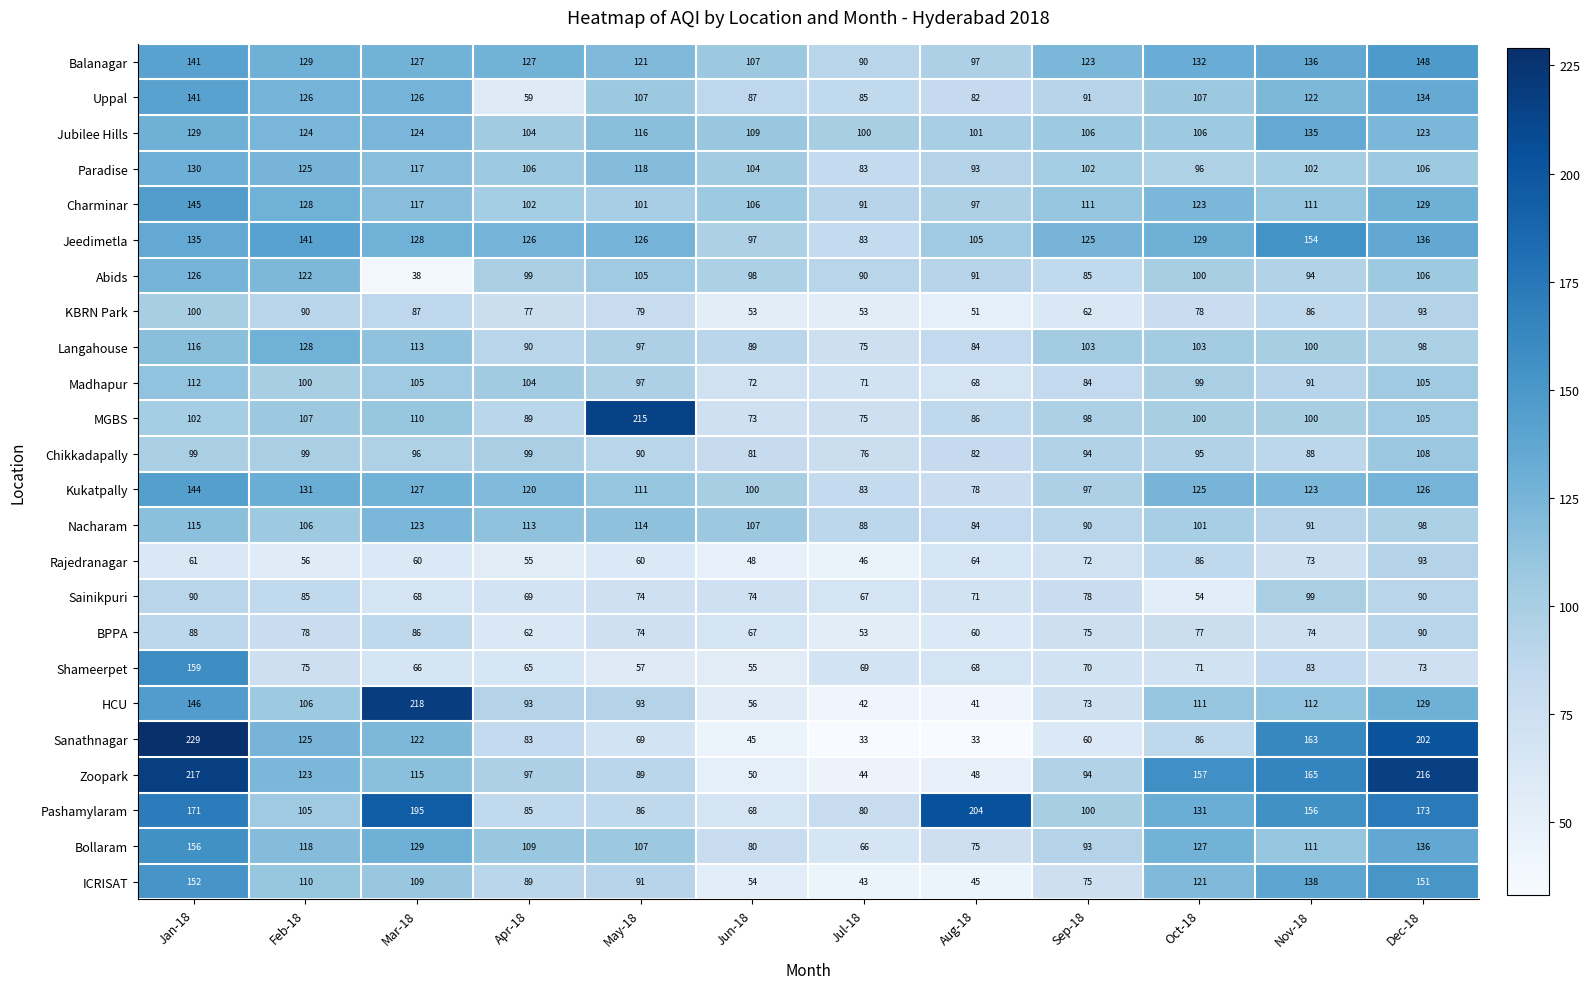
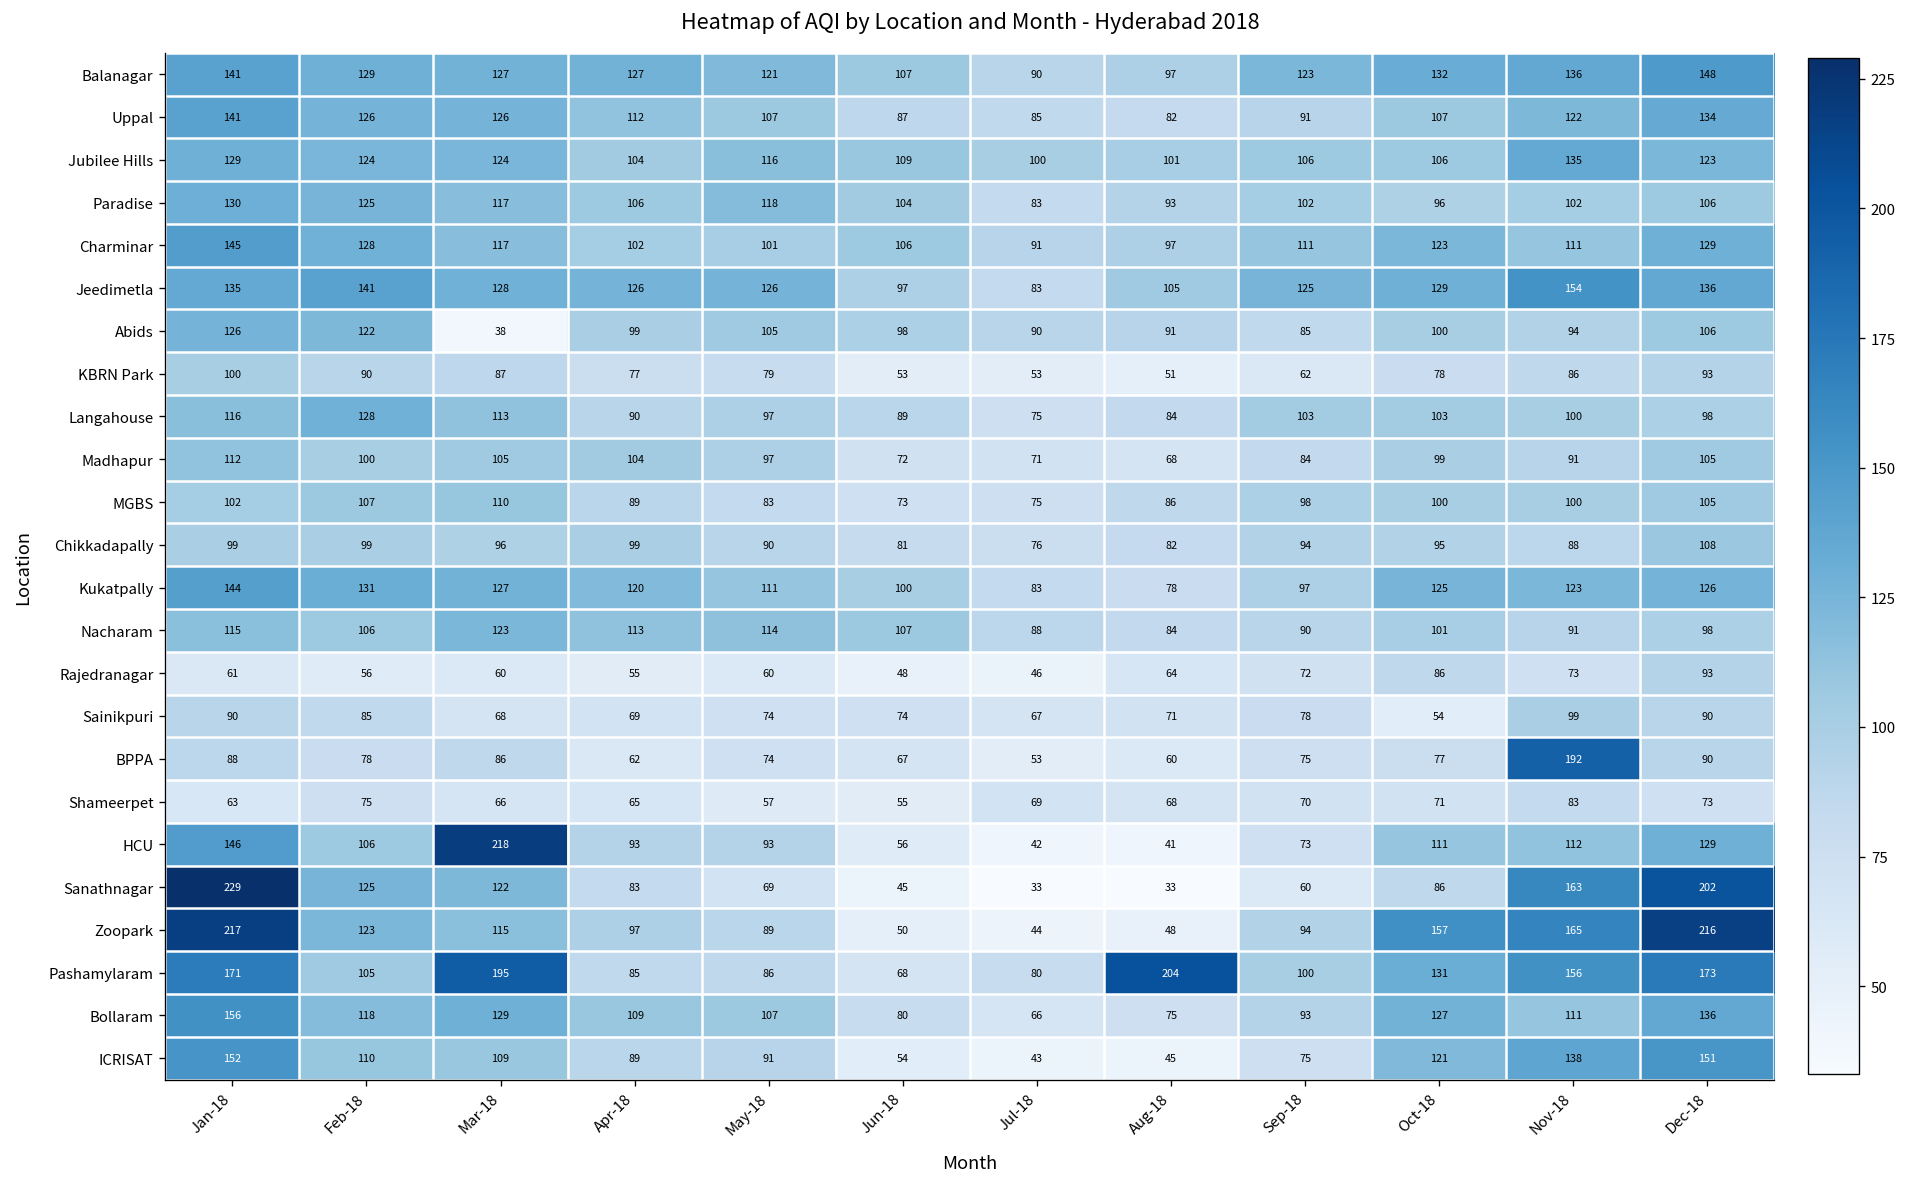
  {
    "Uppal": {
      "Jan-18": 141,
      "Feb-18": 126,
      "Mar-18": 126,
-     "Apr-18": 59,
+     "Apr-18": 112,
      "May-18": 107,
      "Jun-18": 87,
      "Jul-18": 85,
      "Aug-18": 82,
      "Sep-18": 91,
      "Oct-18": 107,
      "Nov-18": 122,
      "Dec-18": 134
    },
    "MGBS": {
      "Jan-18": 102,
      "Feb-18": 107,
      "Mar-18": 110,
      "Apr-18": 89,
-     "May-18": 215,
+     "May-18": 83,
      "Jun-18": 73,
      "Jul-18": 75,
      "Aug-18": 86,
      "Sep-18": 98,
      "Oct-18": 100,
      "Nov-18": 100,
      "Dec-18": 105
    },
    "BPPA": {
      "Jan-18": 88,
      "Feb-18": 78,
      "Mar-18": 86,
      "Apr-18": 62,
      "May-18": 74,
      "Jun-18": 67,
      "Jul-18": 53,
      "Aug-18": 60,
      "Sep-18": 75,
      "Oct-18": 77,
-     "Nov-18": 74,
+     "Nov-18": 192,
      "Dec-18": 90
    },
    "Shameerpet": {
-     "Jan-18": 159,
+     "Jan-18": 63,
      "Feb-18": 75,
      "Mar-18": 66,
      "Apr-18": 65,
      "May-18": 57,
      "Jun-18": 55,
      "Jul-18": 69,
      "Aug-18": 68,
      "Sep-18": 70,
      "Oct-18": 71,
      "Nov-18": 83,
      "Dec-18": 73
    }
  }
